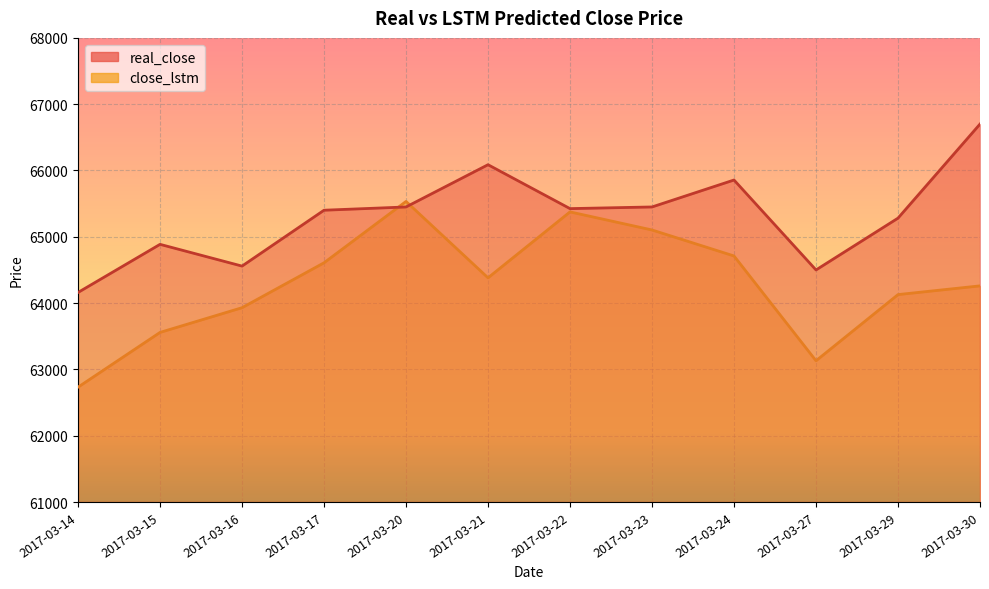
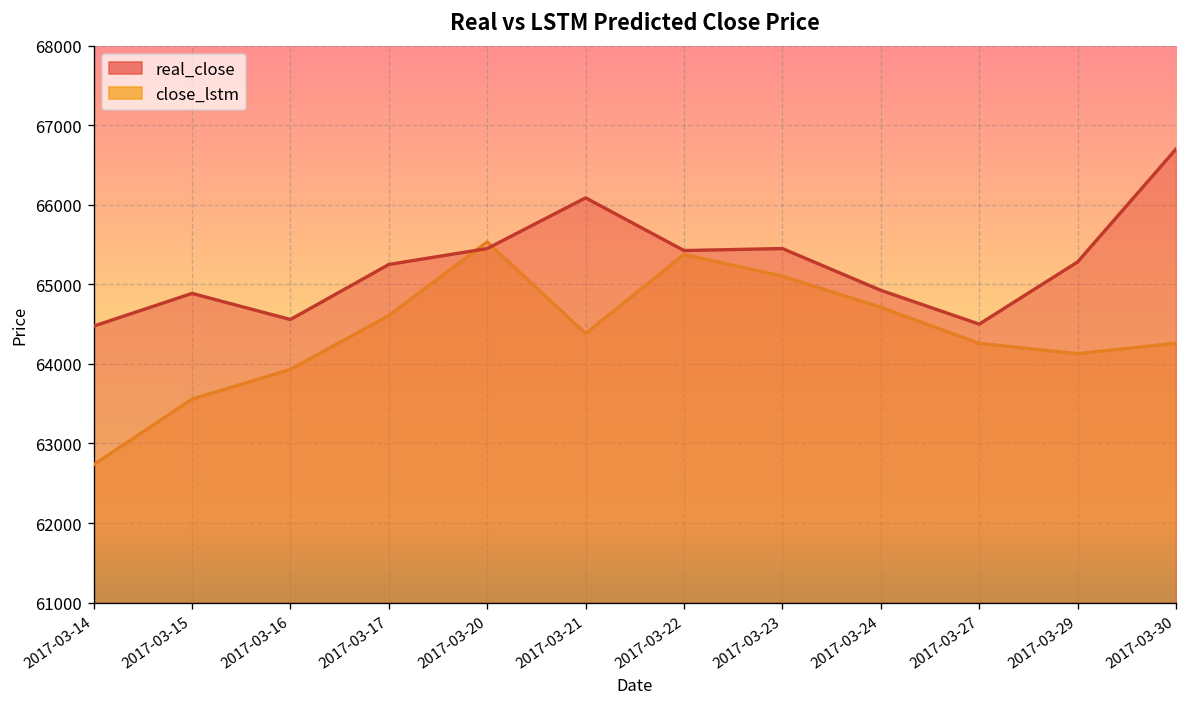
  {
    "close_lstm": {
      "2017-03-14": 62700,
      "2017-03-15": 63600,
      "2017-03-16": 63900,
      "2017-03-17": 64600,
      "2017-03-20": 65500,
      "2017-03-21": 64400,
      "2017-03-22": 65400,
      "2017-03-23": 65100,
      "2017-03-24": 64700,
-     "2017-03-27": 63100,
+     "2017-03-27": 64300,
      "2017-03-29": 64100,
      "2017-03-30": 64300
    },
    "real_close": {
-     "2017-03-14": 64200,
+     "2017-03-14": 64500,
      "2017-03-15": 64900,
      "2017-03-16": 64600,
-     "2017-03-17": 65400,
+     "2017-03-17": 65300,
      "2017-03-20": 65500,
      "2017-03-21": 66100,
      "2017-03-22": 65400,
      "2017-03-23": 65500,
-     "2017-03-24": 65900,
+     "2017-03-24": 64900,
      "2017-03-27": 64500,
      "2017-03-29": 65300,
      "2017-03-30": 66700
    }
  }
